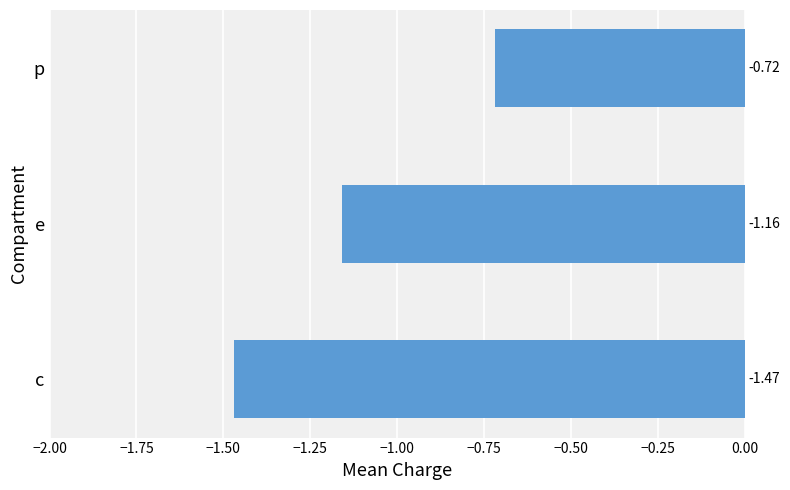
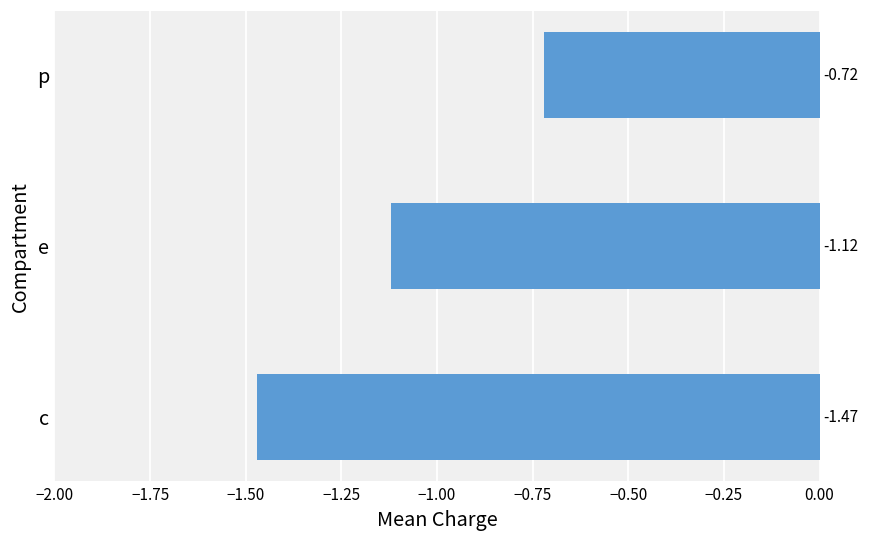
  {
-   "e": -1.16
+   "e": -1.12
  }
